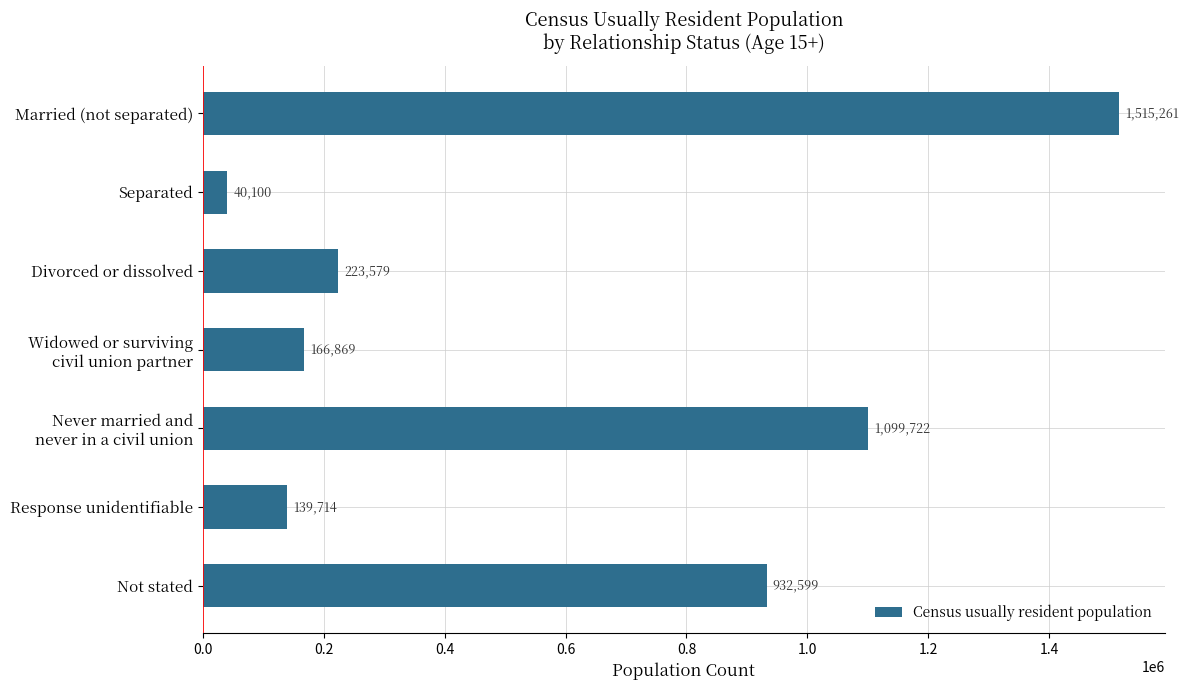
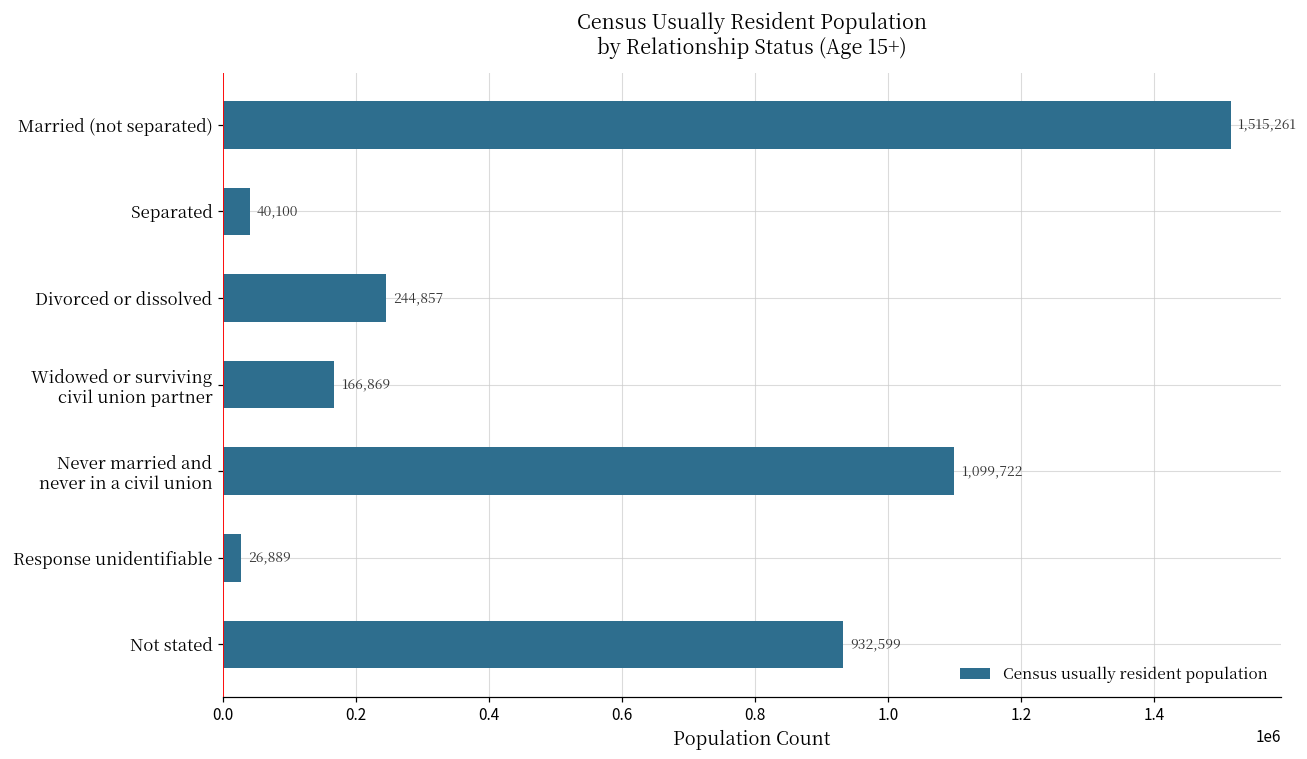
  {
    "Married (not separated)": "1,515,261",
    "Separated": "40,100",
-   "Divorced or dissolved": "223,579",
+   "Divorced or dissolved": "244,857",
    "Widowed or surviving civil union partner": "166,869",
    "Never married and never in a civil union": "1,099,722",
-   "Response unidentifiable": "139,714",
+   "Response unidentifiable": "26,889",
    "Not stated": "932,599"
  }
